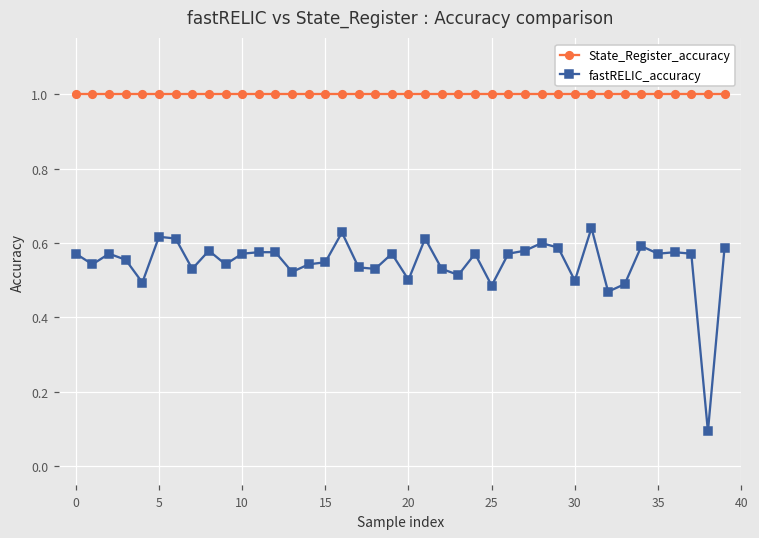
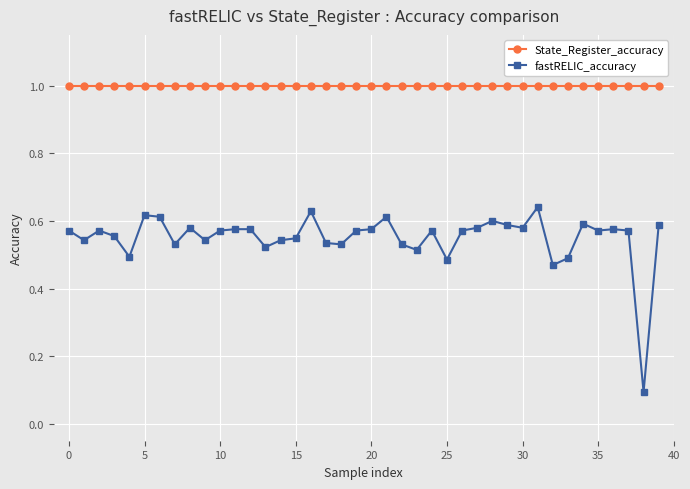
  {
    "State_Register_accuracy": {
      "0": 1.00,
      "5": 1.00,
      "10": 1.00,
      "15": 1.00,
      "20": 1.00,
      "25": 1.00,
      "30": 1.00,
      "35": 1.00
    },
    "fastRELIC_accuracy": {
      "0": 0.57,
      "5": 0.62,
      "10": 0.57,
      "15": 0.55,
-     "20": 0.50,
+     "20": 0.58,
      "25": 0.49,
-     "30": 0.50,
+     "30": 0.58,
      "35": 0.57
    }
  }
